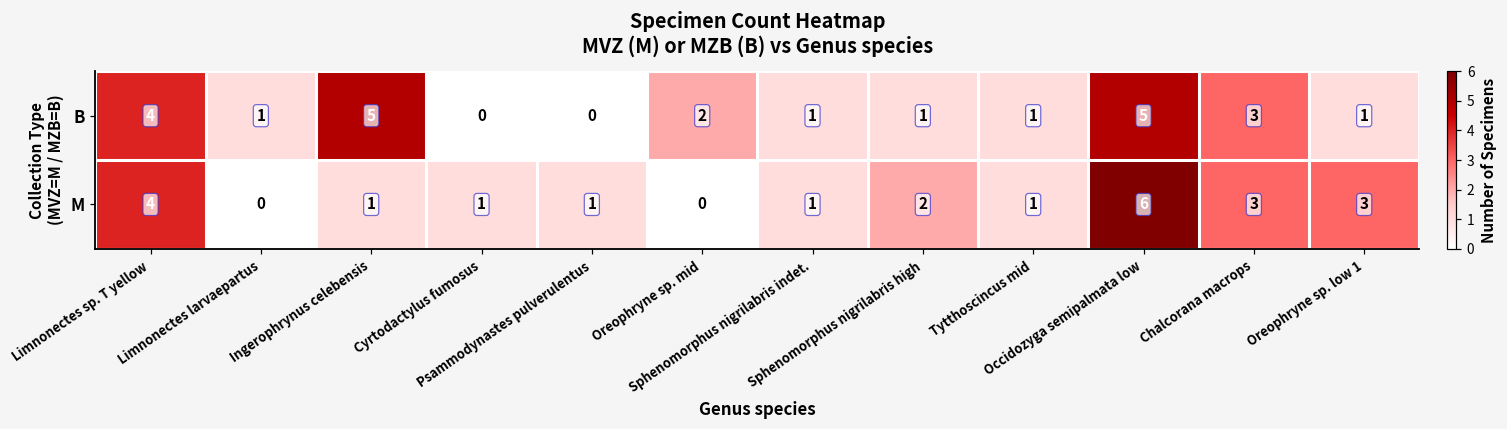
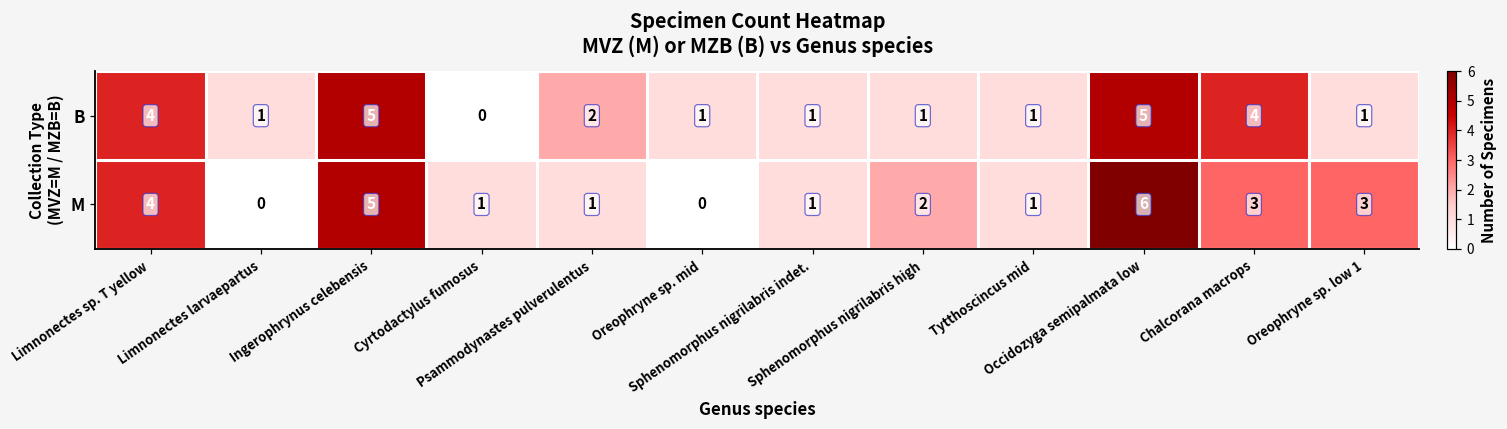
  {
    "B": {
      "Cyrtodactylus fumosus": 0,
-     "Psammodynastes pulverulentus": 0,
-     "Oreophryne sp. mid": 2,
-     "Chalcorana macrops": 3
+     "Psammodynastes pulverulentus": 2,
+     "Oreophryne sp. mid": 1,
+     "Chalcorana macrops": 4
    },
    "M": {
      "Limnonectes larvaepartus": 0,
-     "Ingerophrynus celebensis": 1,
+     "Ingerophrynus celebensis": 5,
      "Oreophryne sp. mid": 0
    }
  }
